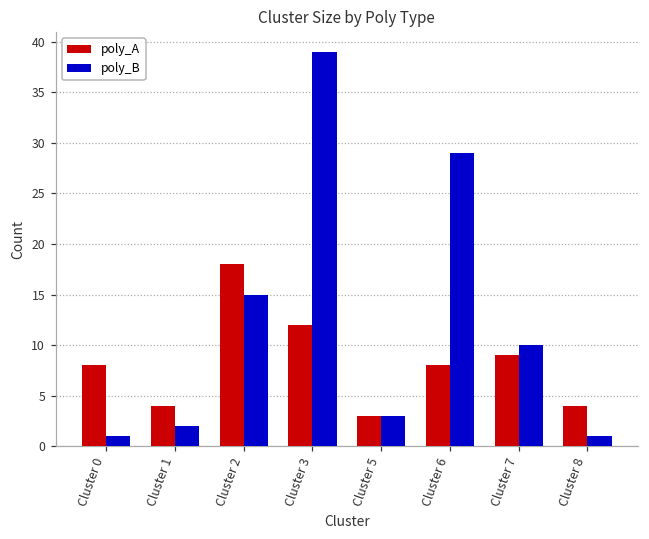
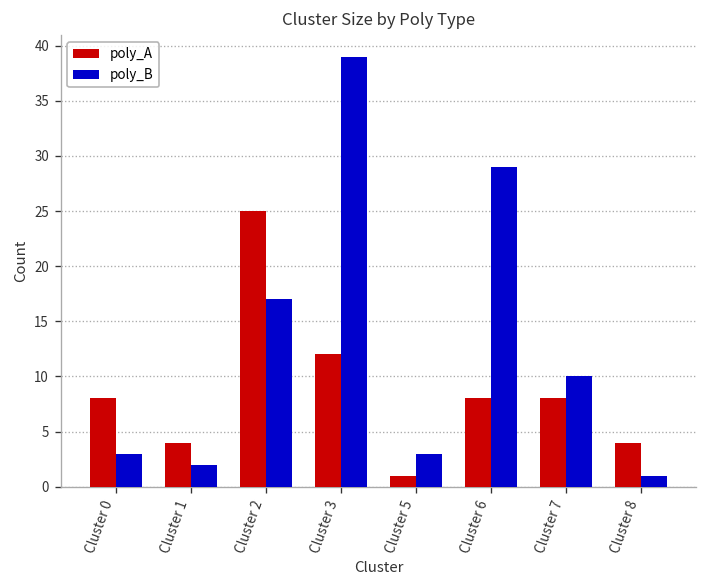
  {
    "poly_A": {
      "Cluster 0": 8,
      "Cluster 1": 4,
-     "Cluster 2": 18,
+     "Cluster 2": 25,
      "Cluster 3": 12,
-     "Cluster 5": 3,
+     "Cluster 5": 1,
      "Cluster 6": 8,
-     "Cluster 7": 9,
+     "Cluster 7": 8,
      "Cluster 8": 4
    },
    "poly_B": {
-     "Cluster 0": 1,
+     "Cluster 0": 3,
      "Cluster 1": 2,
-     "Cluster 2": 15,
+     "Cluster 2": 17,
      "Cluster 3": 39,
      "Cluster 5": 3,
      "Cluster 6": 29,
      "Cluster 7": 10,
      "Cluster 8": 1
    }
  }
